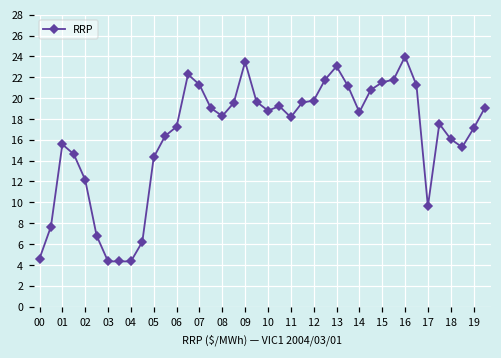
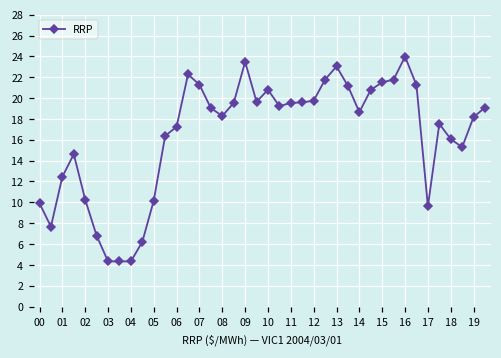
  {
-   "00": 5,
-   "01": 16,
-   "02": 12,
+   "00": 10,
+   "01": 12,
+   "02": 10,
    "03": 4,
    "04": 4,
-   "05": 14,
+   "05": 10,
    "06": 17,
    "07": 21,
    "08": 18,
    "09": 23,
-   "10": 19,
-   "11": 18,
+   "10": 21,
+   "11": 20,
    "12": 20,
    "13": 23,
    "14": 19,
    "15": 22,
    "16": 24,
    "17": 10,
    "18": 16,
-   "19": 17
+   "19": 18
  }
